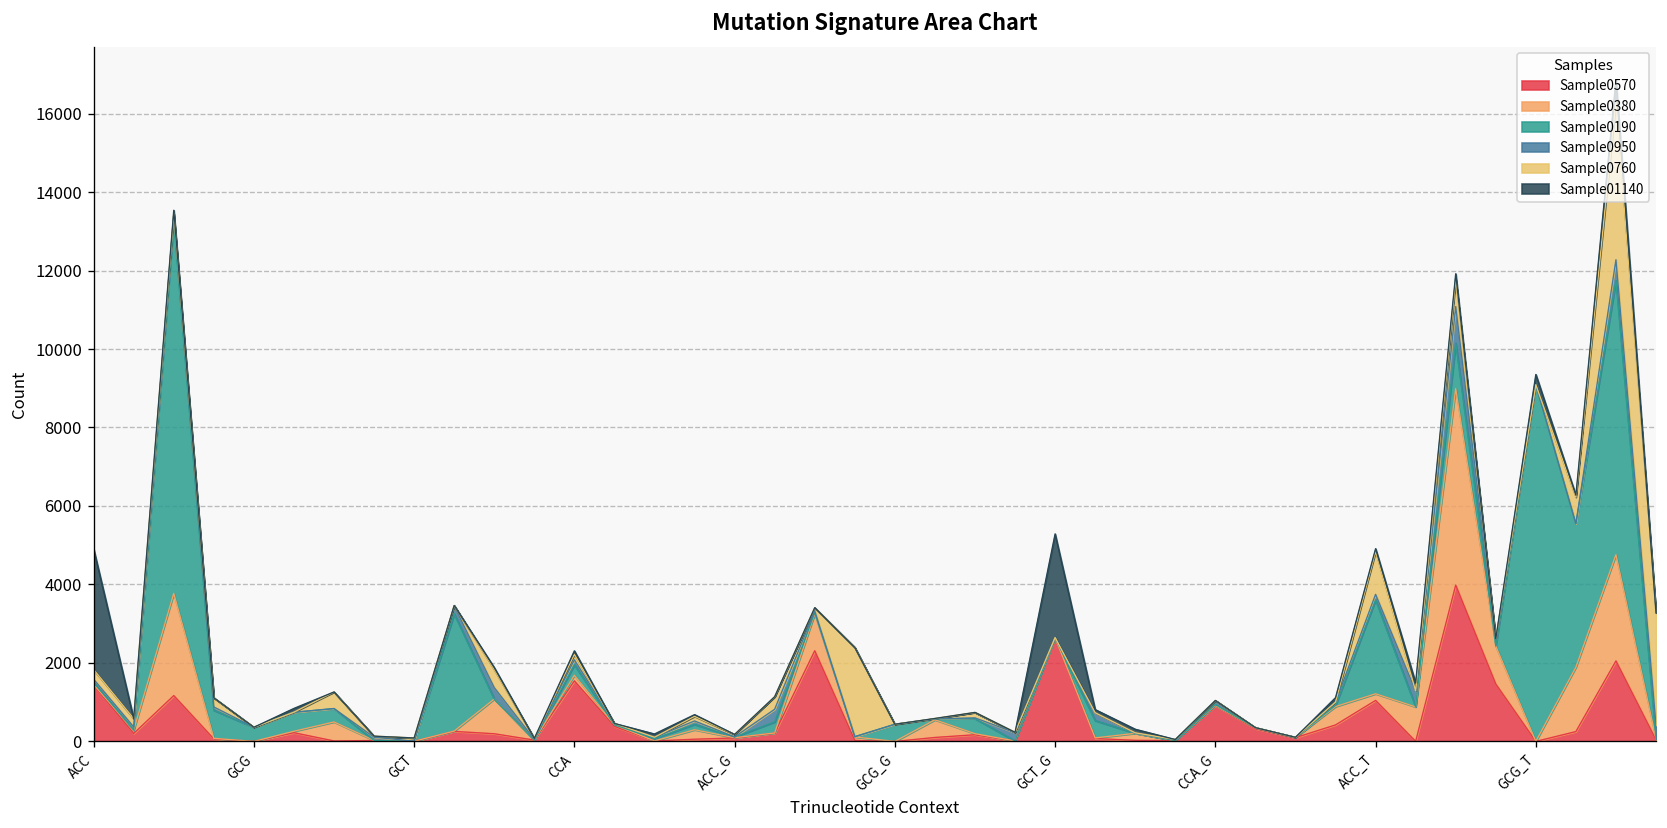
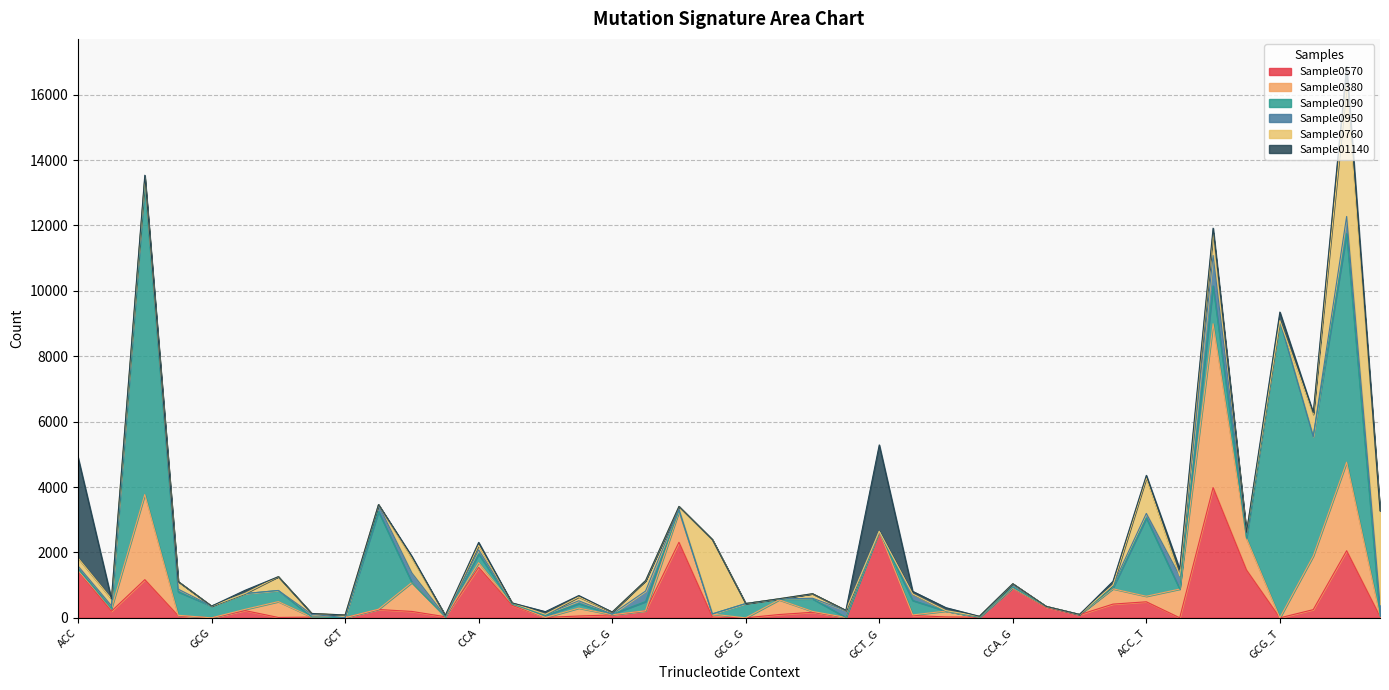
  {
    "Sample0570": {
      "CCA": 1500,
-     "ACC_T": 1000
+     "ACC_T": 500
    },
    "Sample01140": {
      "ACC": 3100,
      "CCA": 100,
      "GCT_G": 2600,
      "GCG_T": 300
    }
  }
